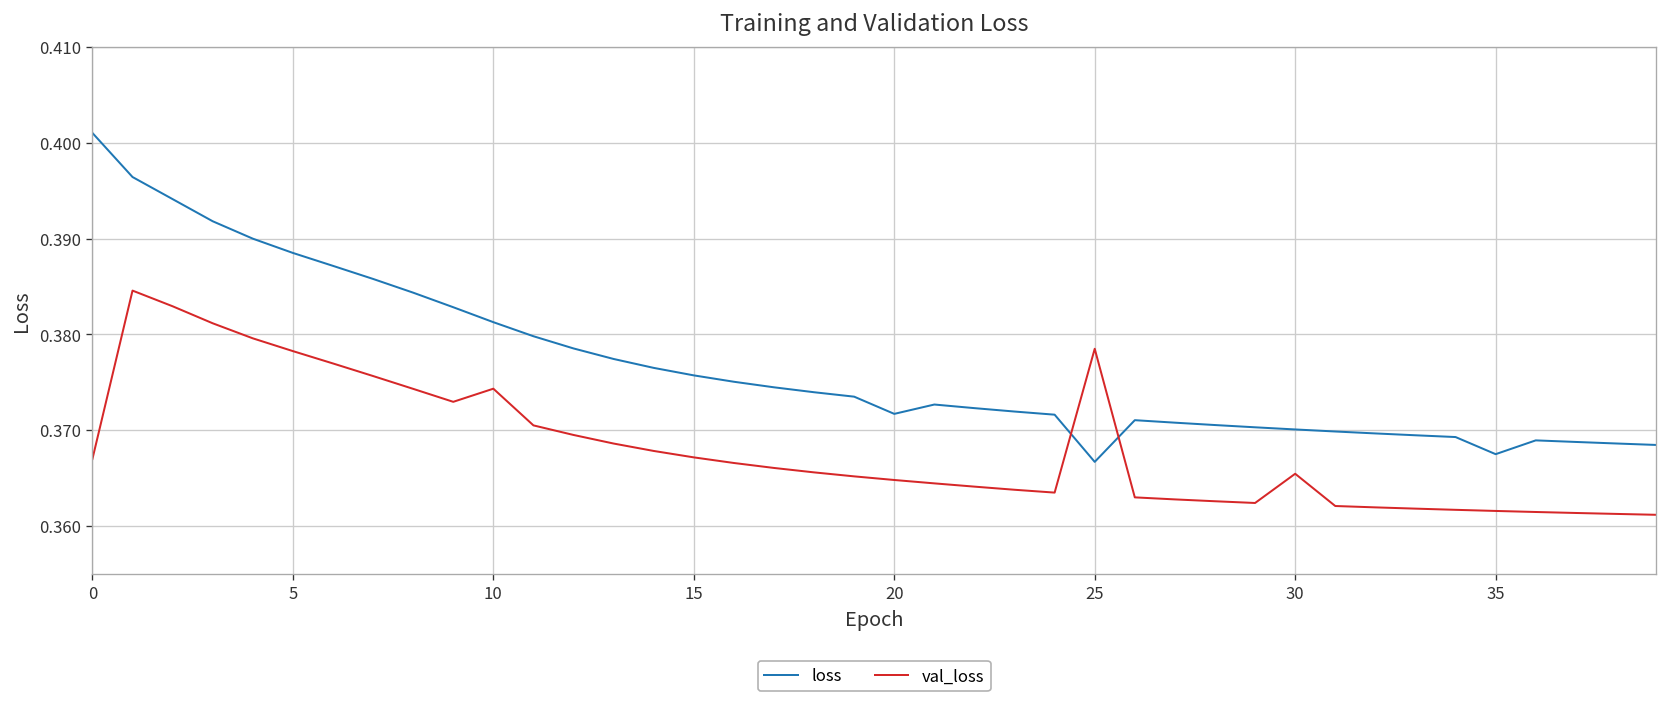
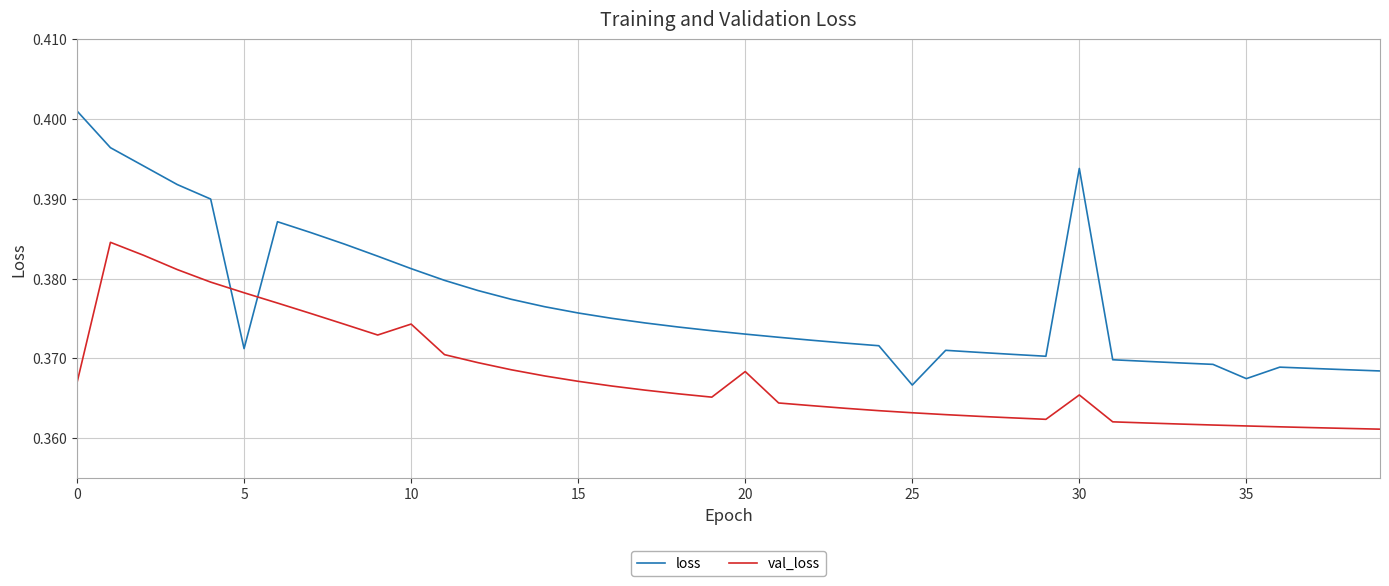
  {
    "loss": {
      "0": 0.401,
-     "5": 0.388,
+     "5": 0.371,
      "10": 0.381,
      "15": 0.376,
-     "20": 0.372,
+     "20": 0.373,
      "25": 0.367,
-     "30": 0.370,
+     "30": 0.394,
      "35": 0.367
    },
    "val_loss": {
      "0": 0.367,
      "5": 0.378,
      "10": 0.374,
      "15": 0.367,
-     "20": 0.365,
-     "25": 0.378,
+     "20": 0.368,
+     "25": 0.363,
      "30": 0.365,
      "35": 0.362
    }
  }
